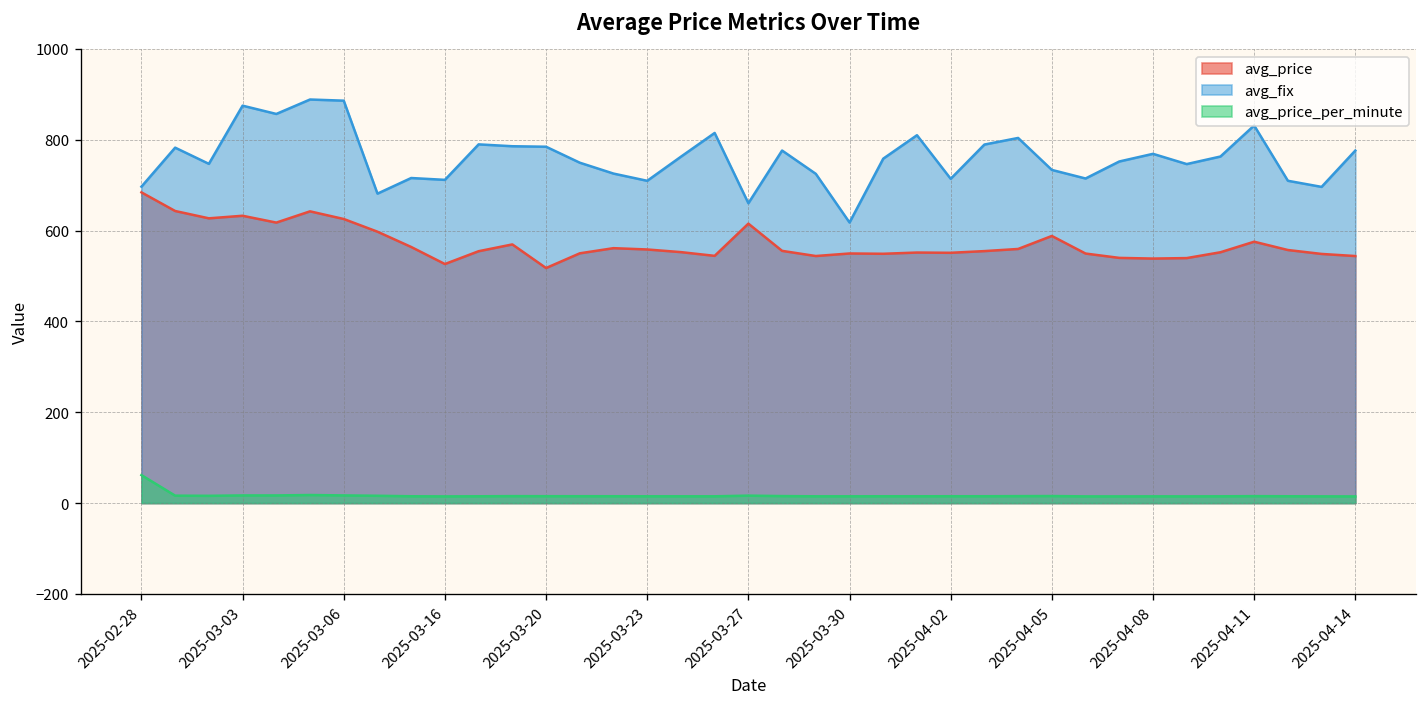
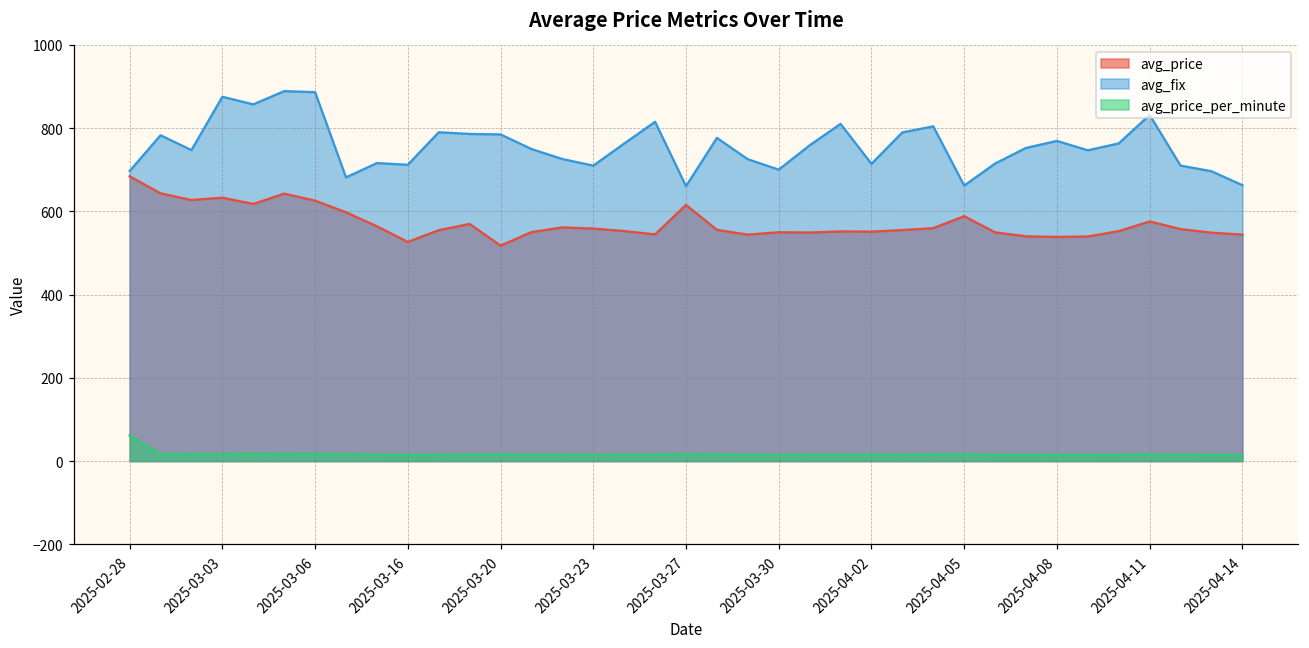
  {
    "avg_price": {
      "2025-02-28": 680,
      "2025-03-03": 630,
      "2025-03-06": 630,
      "2025-03-16": 530,
      "2025-03-20": 520,
      "2025-03-23": 560,
      "2025-03-27": 620,
      "2025-03-30": 550,
      "2025-04-02": 550,
      "2025-04-05": 590,
      "2025-04-08": 540,
      "2025-04-11": 580,
      "2025-04-14": 540
    },
    "avg_fix": {
      "2025-02-28": 700,
      "2025-03-03": 880,
      "2025-03-06": 890,
      "2025-03-16": 710,
      "2025-03-20": 780,
      "2025-03-23": 710,
      "2025-03-27": 660,
-     "2025-03-30": 620,
+     "2025-03-30": 700,
      "2025-04-02": 710,
-     "2025-04-05": 730,
+     "2025-04-05": 660,
      "2025-04-08": 770,
-     "2025-04-14": 780
+     "2025-04-14": 660
    },
    "avg_price_per_minute": {
      "2025-02-28": 60,
      "2025-03-03": 20,
      "2025-03-06": 20,
      "2025-03-16": 10,
      "2025-03-20": 20,
      "2025-03-23": 10,
      "2025-03-27": 20,
      "2025-03-30": 10,
      "2025-04-02": 20,
      "2025-04-05": 20,
      "2025-04-08": 10,
      "2025-04-11": 20,
      "2025-04-14": 10
    }
  }
